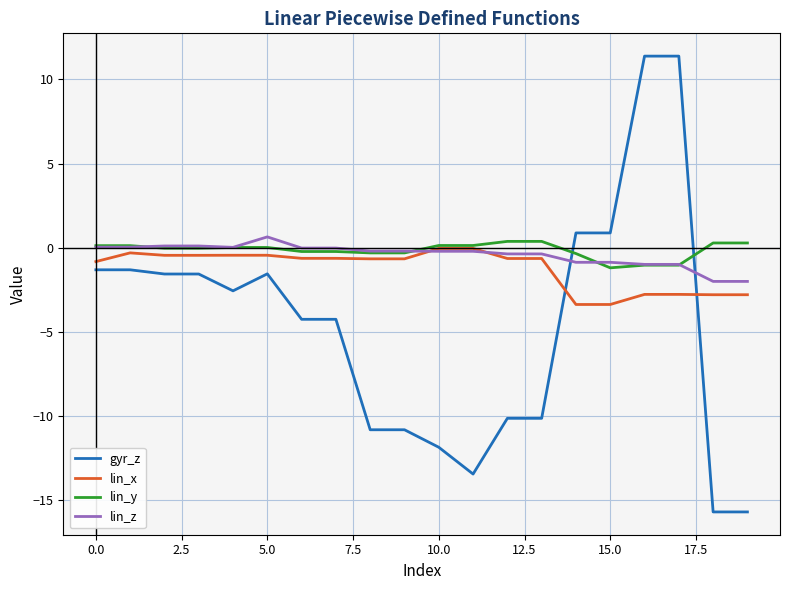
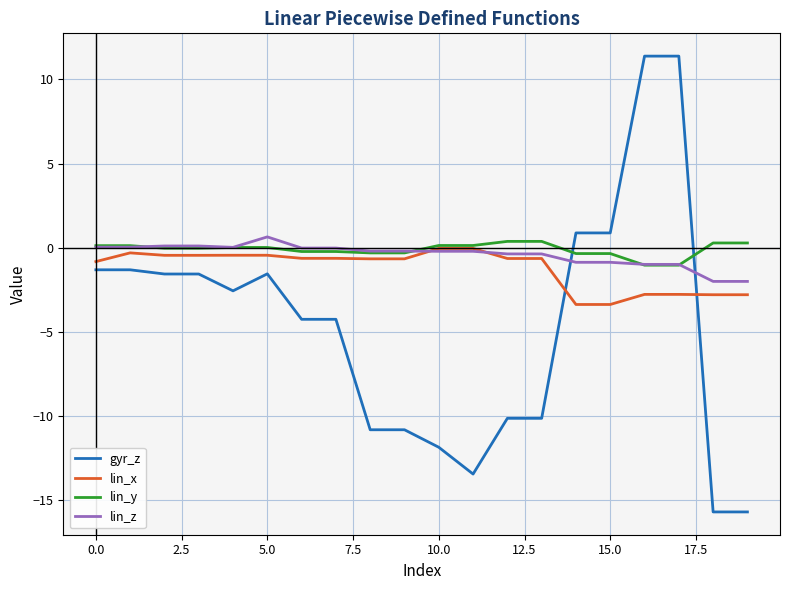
  {
    "gyr_z": {
      "0.0": -1.3,
      "5.0": -1.6,
      "10.0": -11.9,
      "15.0": 0.9
    },
    "lin_x": {
      "0.0": -0.8,
      "5.0": -0.4,
      "10.0": 0.0,
      "15.0": -3.4
    },
    "lin_y": {
      "5.0": 0.0,
      "10.0": 0.1,
-     "15.0": -1.2
+     "15.0": -0.3
    },
    "lin_z": {
      "5.0": 0.6,
      "10.0": -0.2,
      "15.0": -0.9
    }
  }
